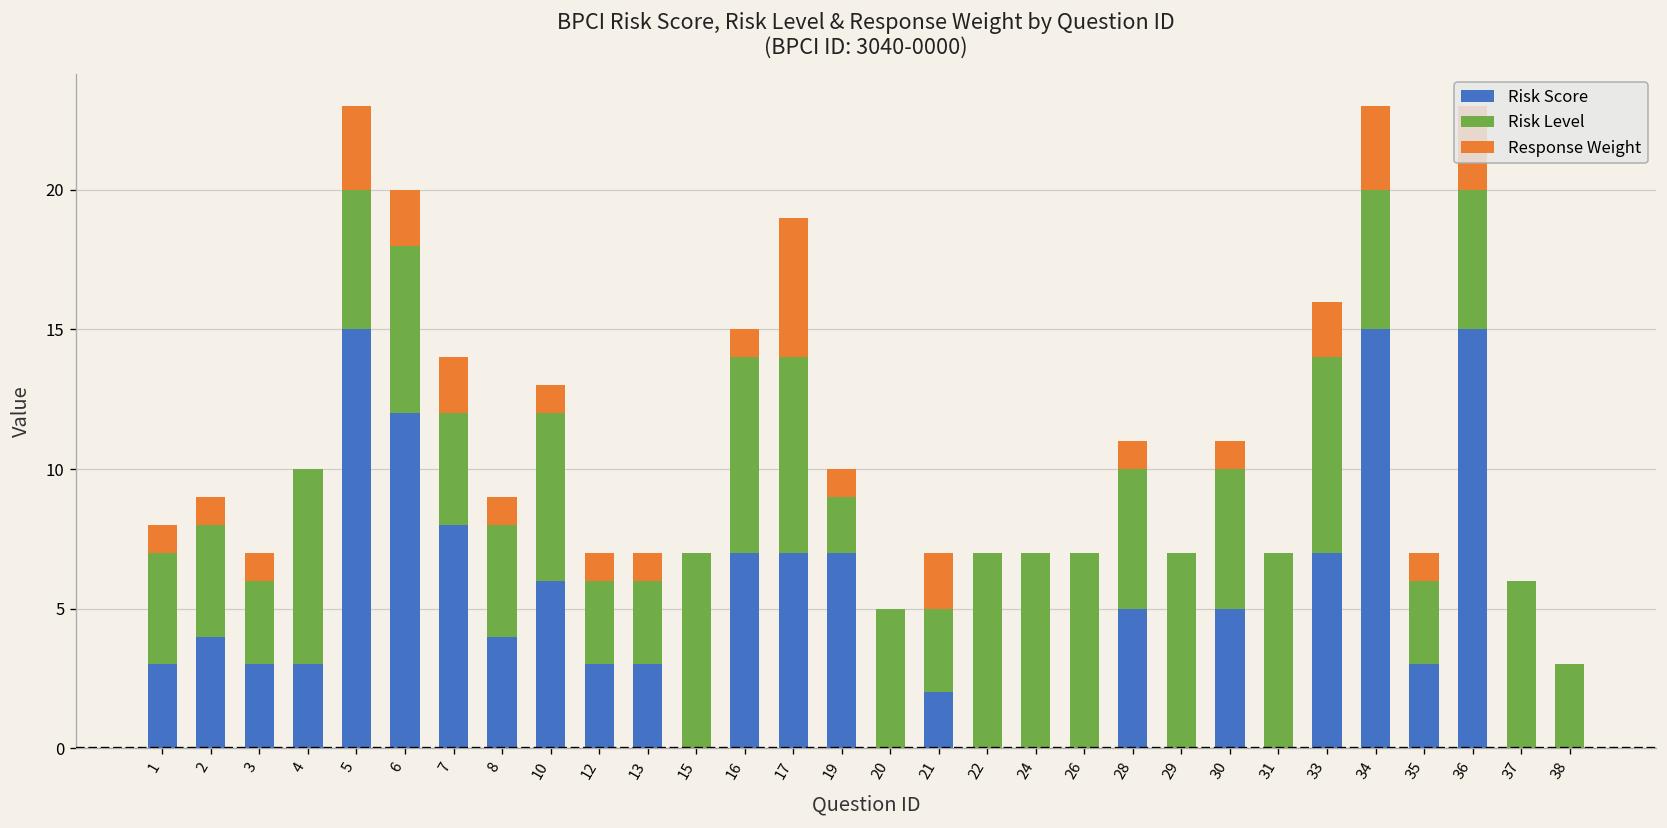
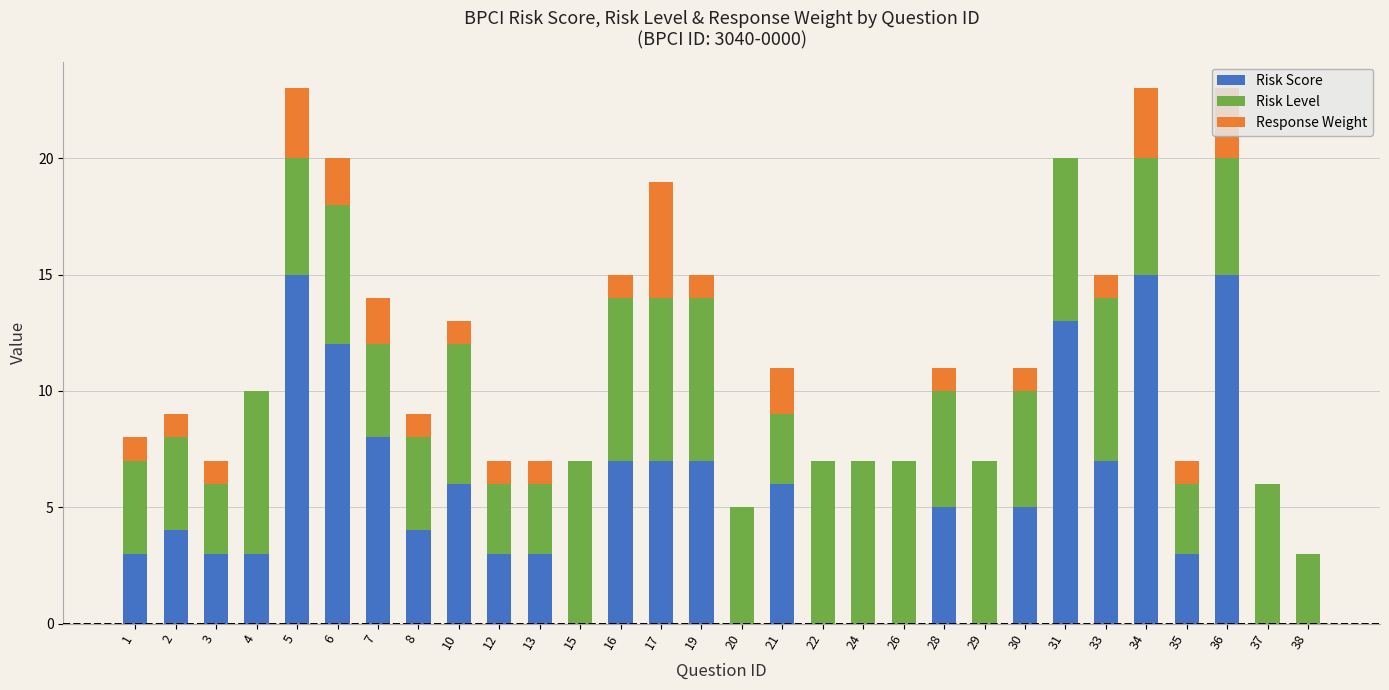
  {
    "Risk Score": {
      "1": 3,
      "2": 4,
      "3": 3,
      "4": 3,
      "5": 15,
      "6": 12,
      "7": 8,
      "8": 4,
      "10": 6,
      "12": 3,
      "13": 3,
      "15": 0,
      "16": 7,
      "17": 7,
      "19": 7,
      "20": 0,
-     "21": 2,
+     "21": 6,
      "22": 0,
      "24": 0,
      "26": 0,
      "28": 5,
      "29": 0,
      "30": 5,
-     "31": 0,
+     "31": 13,
      "33": 7,
      "34": 15,
      "35": 3,
      "36": 15,
      "37": 0,
      "38": 0
    },
    "Risk Level": {
      "1": 4,
      "2": 4,
      "3": 3,
      "4": 7,
      "5": 5,
      "6": 6,
      "7": 4,
      "8": 4,
      "10": 6,
      "12": 3,
      "13": 3,
      "15": 7,
      "16": 7,
      "17": 7,
-     "19": 2,
+     "19": 7,
      "20": 5,
      "21": 3,
      "22": 7,
      "24": 7,
      "26": 7,
      "28": 5,
      "29": 7,
      "30": 5,
      "31": 7,
      "33": 7,
      "34": 5,
      "35": 3,
      "36": 5,
      "37": 6,
      "38": 3
    },
    "Response Weight": {
      "1": 1,
      "2": 1,
      "3": 1,
      "4": 0,
      "5": 3,
      "6": 2,
      "7": 2,
      "8": 1,
      "10": 1,
      "12": 1,
      "13": 1,
      "15": 0,
      "16": 1,
      "17": 5,
      "19": 1,
      "20": 0,
      "21": 2,
      "22": 0,
      "24": 0,
      "26": 0,
      "28": 1,
      "29": 0,
      "30": 1,
      "31": 0,
-     "33": 2,
+     "33": 1,
      "34": 3,
      "35": 1,
      "37": 0,
      "38": 0
    }
  }
